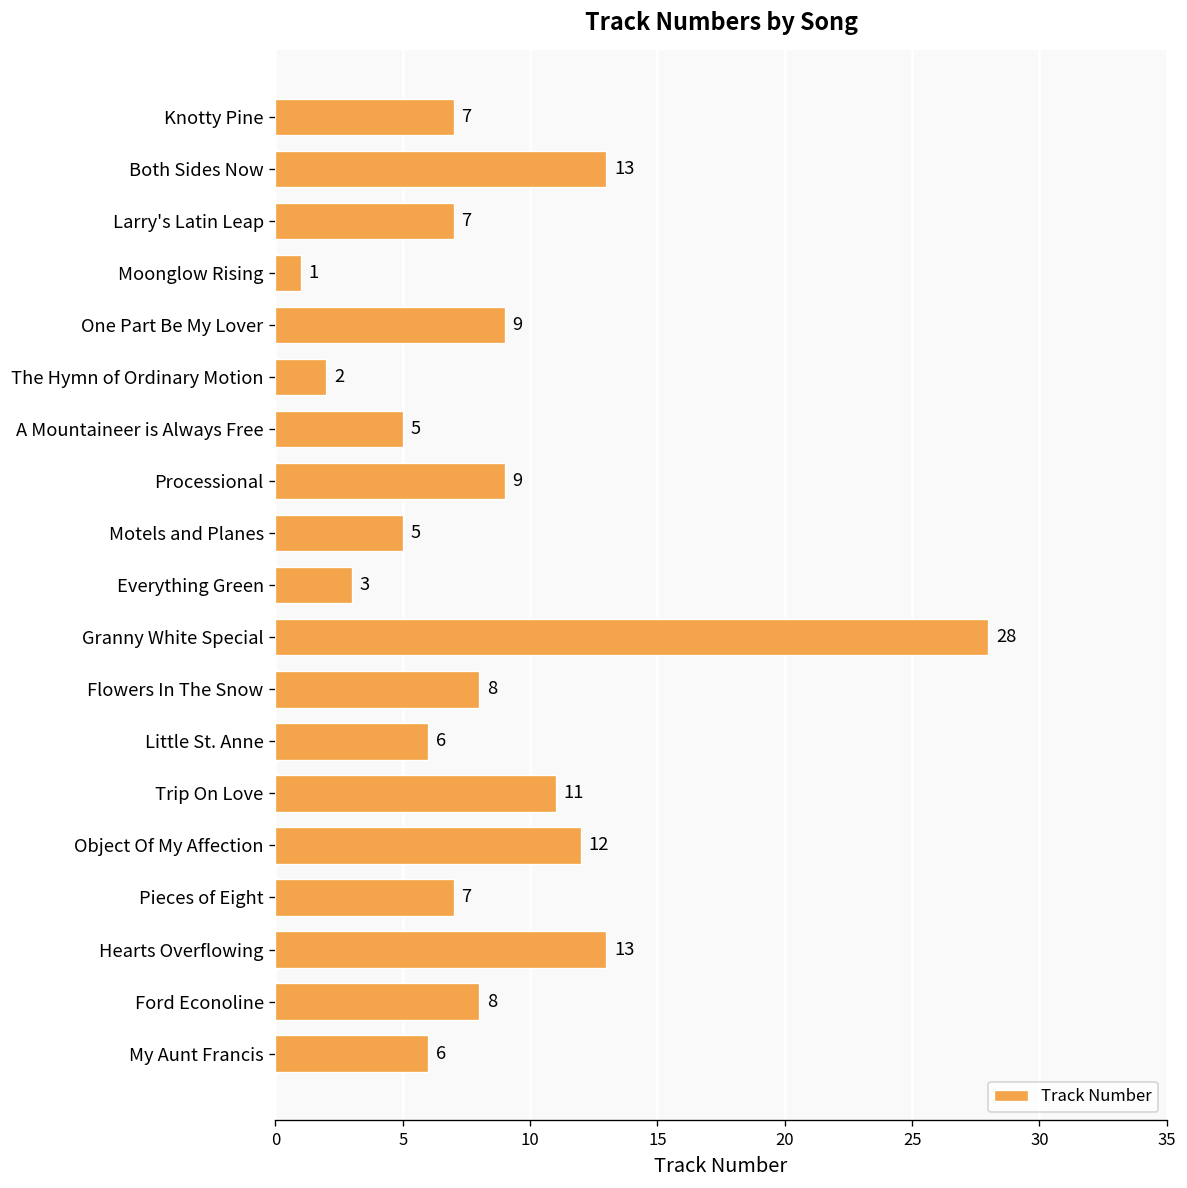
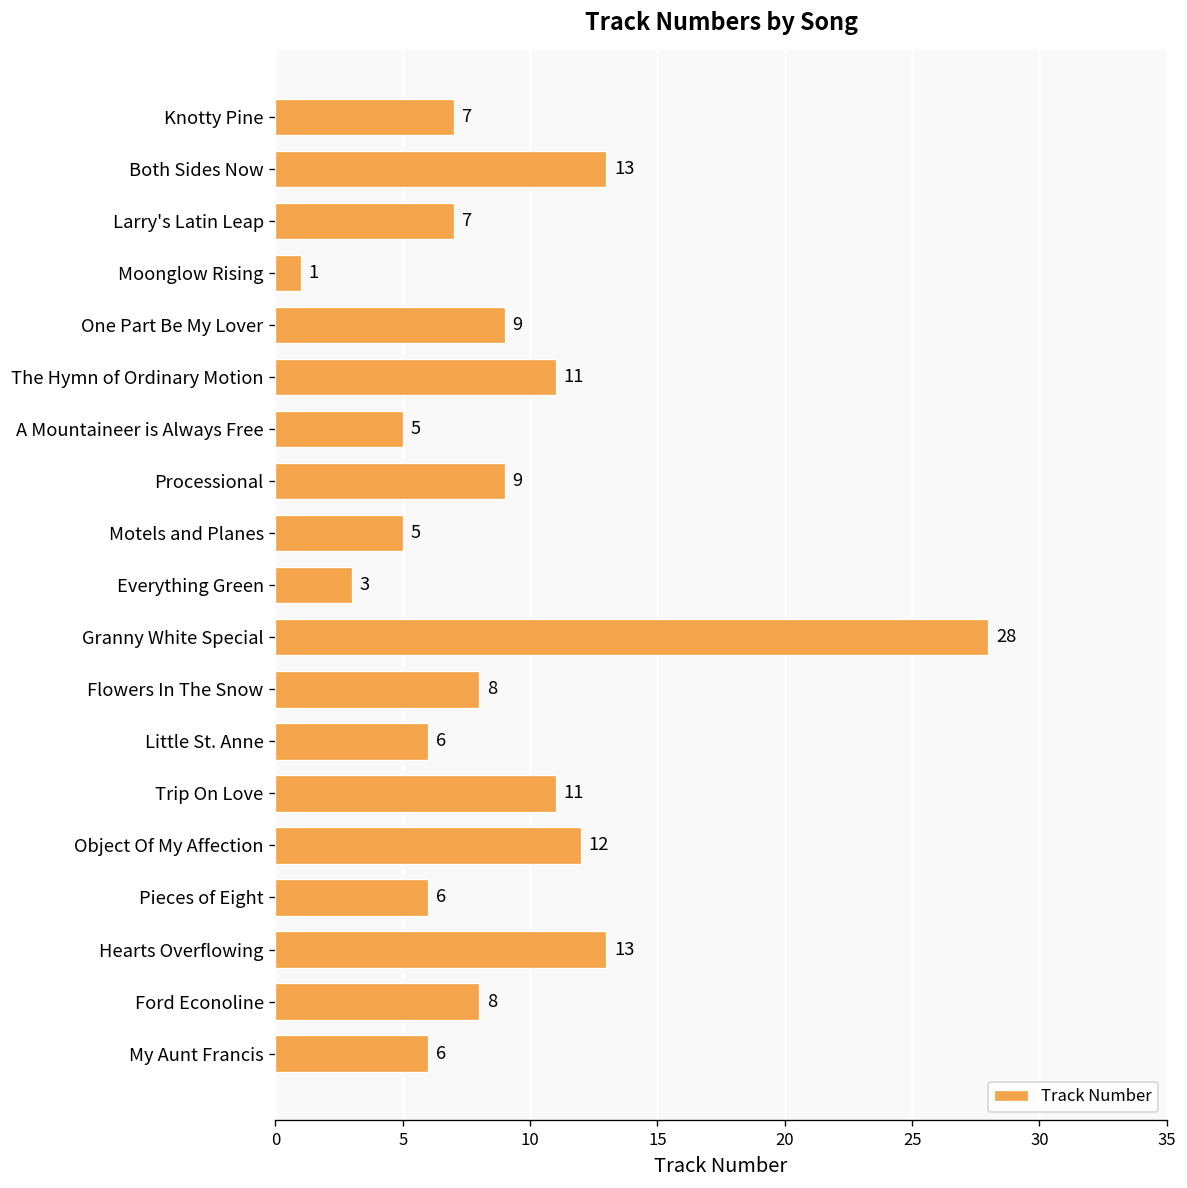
  {
    "Knotty Pine": 7,
    "Both Sides Now": 13,
    "Larry's Latin Leap": 7,
    "Moonglow Rising": 1,
    "One Part Be My Lover": 9,
-   "The Hymn of Ordinary Motion": 2,
+   "The Hymn of Ordinary Motion": 11,
    "A Mountaineer is Always Free": 5,
    "Processional": 9,
    "Motels and Planes": 5,
    "Everything Green": 3,
    "Granny White Special": 28,
    "Flowers In The Snow": 8,
    "Little St. Anne": 6,
    "Trip On Love": 11,
    "Object Of My Affection": 12,
-   "Pieces of Eight": 7,
+   "Pieces of Eight": 6,
    "Hearts Overflowing": 13,
    "Ford Econoline": 8,
    "My Aunt Francis": 6
  }
